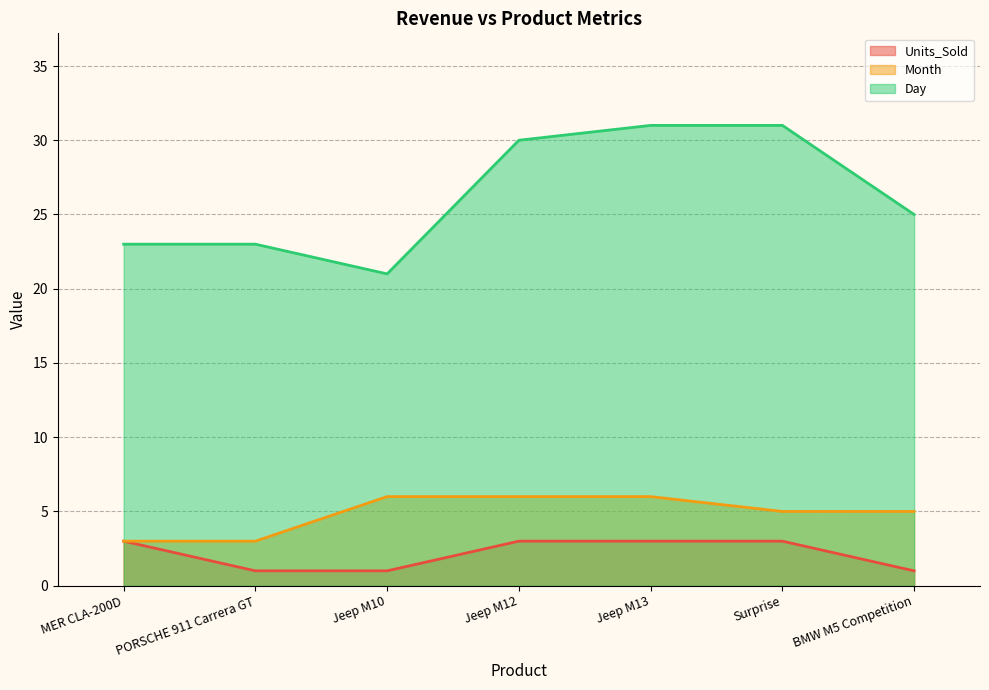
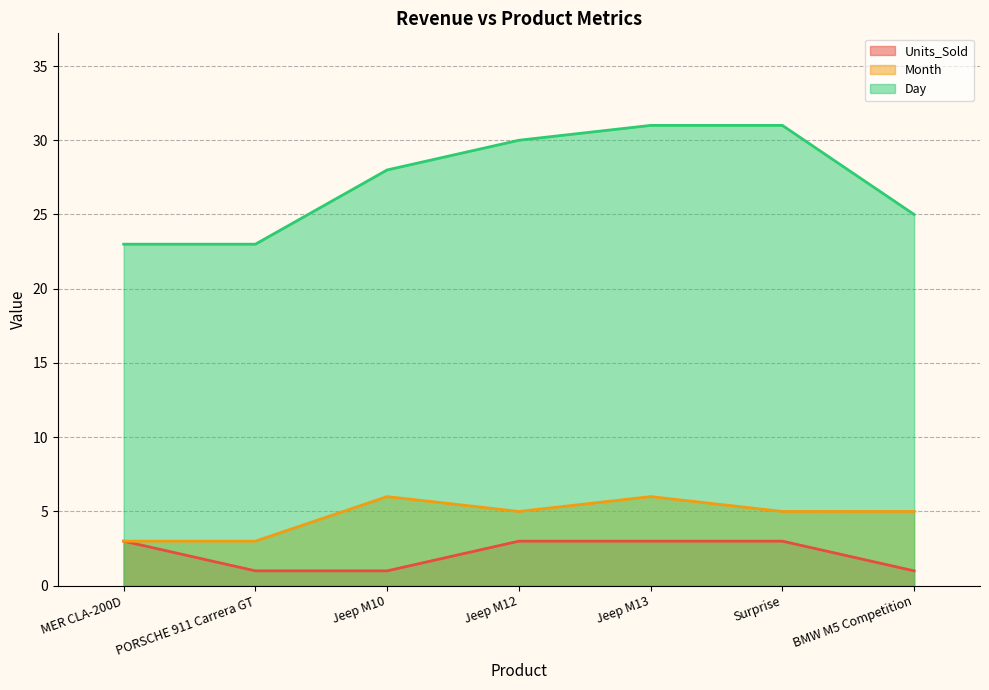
  {
    "Units_Sold": {
      "PORSCHE 911 Carrera GT": 1,
      "Jeep M10": 1,
      "Jeep M12": 3,
      "Jeep M13": 3,
      "Surprise": 3,
      "BMW M5 Competition": 1
    },
    "Month": {
      "PORSCHE 911 Carrera GT": 3,
      "Jeep M10": 6,
-     "Jeep M12": 6,
+     "Jeep M12": 5,
      "Jeep M13": 6,
      "Surprise": 5,
      "BMW M5 Competition": 5
    },
    "Day": {
      "MER CLA-200D": 23,
      "PORSCHE 911 Carrera GT": 23,
-     "Jeep M10": 21,
+     "Jeep M10": 28,
      "Jeep M12": 30,
      "Jeep M13": 31,
      "Surprise": 31,
      "BMW M5 Competition": 25
    }
  }
